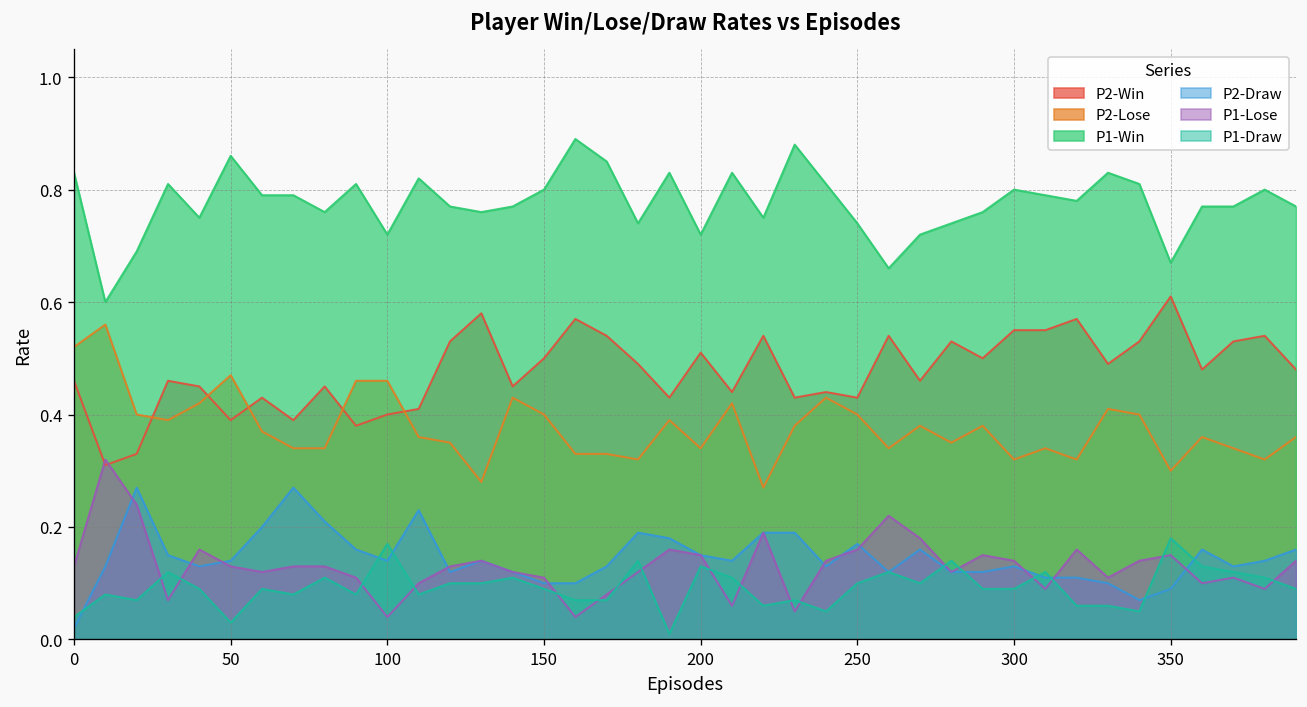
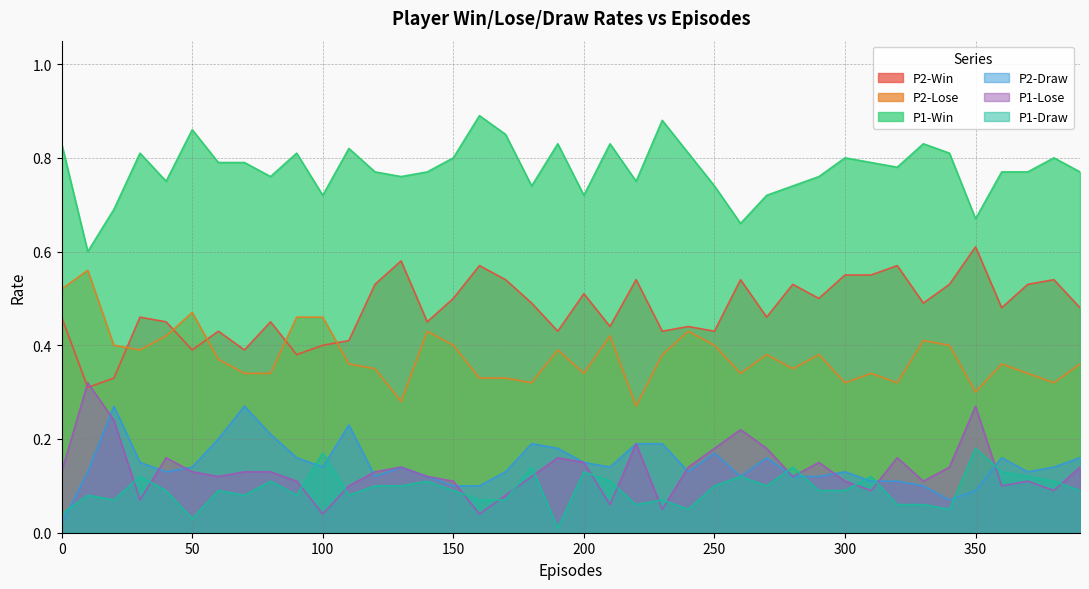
  {
    "P1-Lose": {
      "0": 0.13,
      "50": 0.13,
      "100": 0.04,
      "150": 0.11,
-     "250": 0.16,
-     "300": 0.14,
-     "350": 0.15
+     "250": 0.18,
+     "300": 0.11,
+     "350": 0.27
    }
  }
